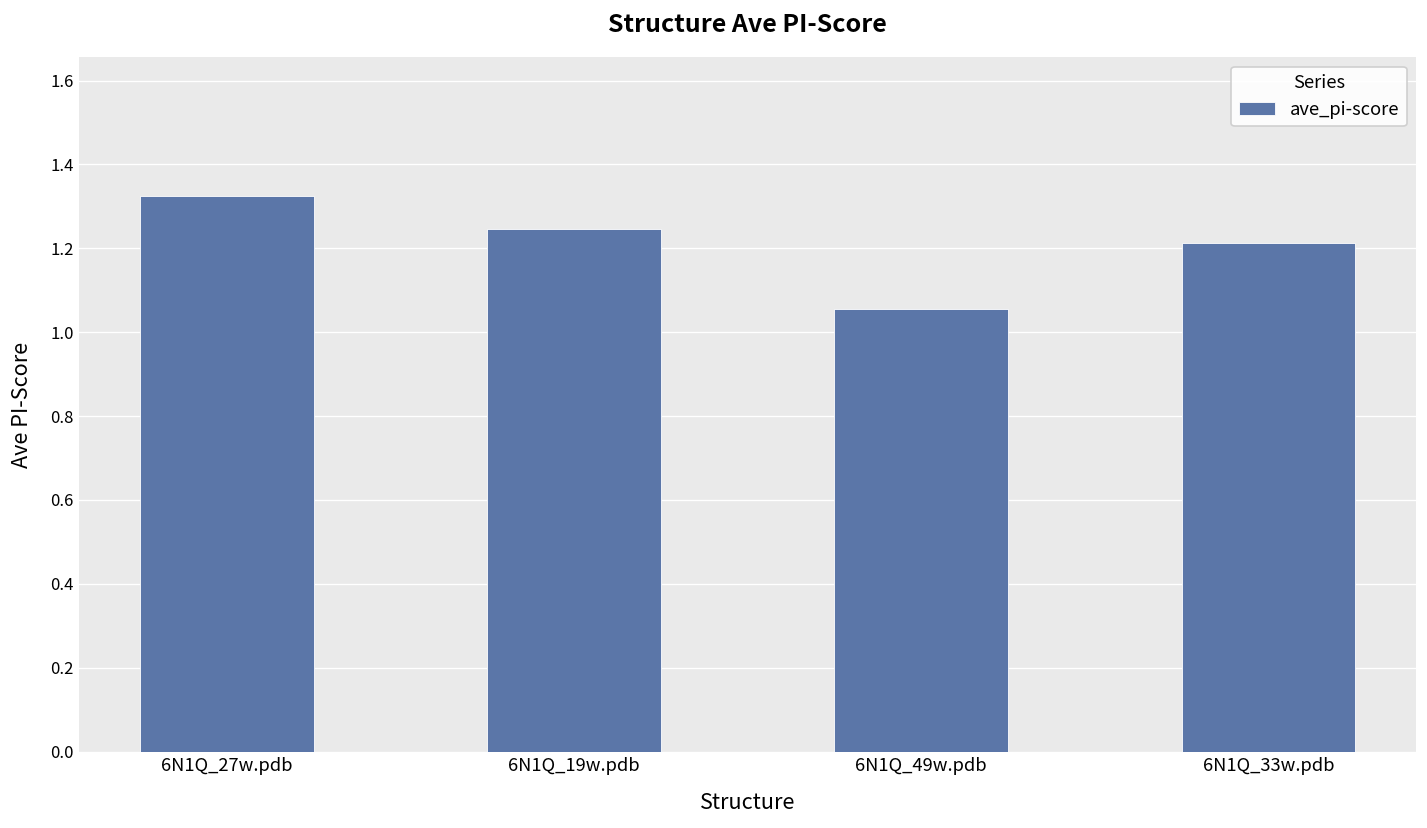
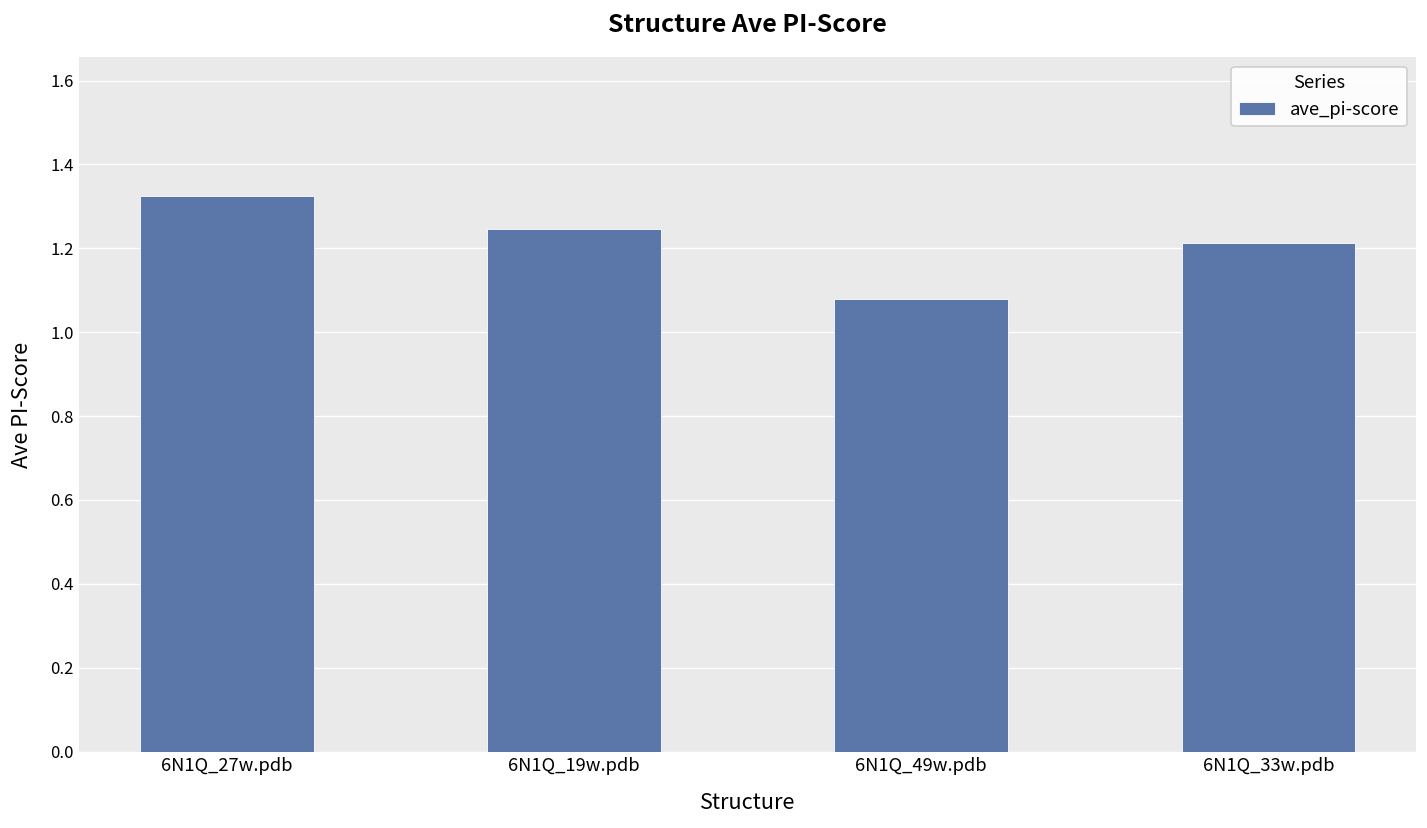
  {
    "6N1Q_27w.pdb": 1.32,
    "6N1Q_19w.pdb": 1.25,
-   "6N1Q_49w.pdb": 1.06,
+   "6N1Q_49w.pdb": 1.08,
    "6N1Q_33w.pdb": 1.21
  }
